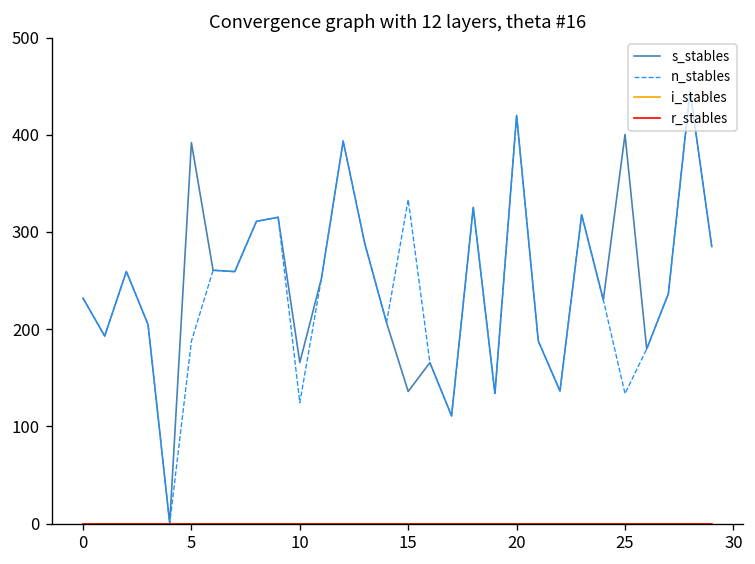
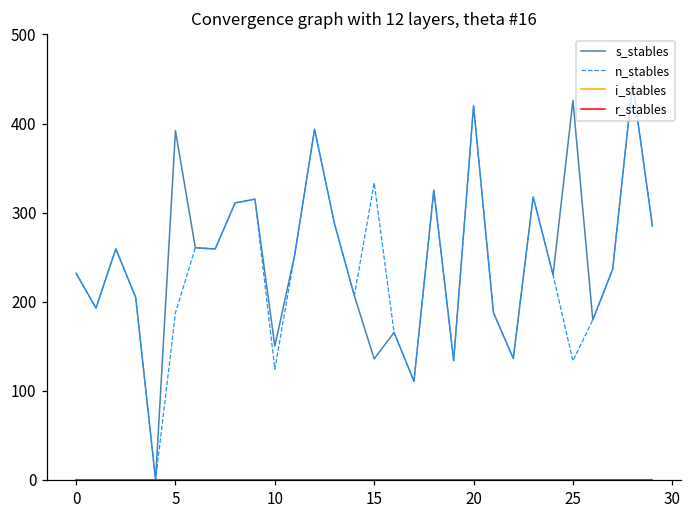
  {
    "s_stables": {
      "5": 390,
-     "10": 170,
+     "10": 150,
      "15": 140,
-     "25": 400
+     "25": 430
    },
    "n_stables": {
      "5": 190,
      "10": 120,
      "15": 330,
      "25": 130
    },
    "r_stables": {
      "0": 0,
      "5": 0,
      "10": 0,
      "15": 0,
      "20": 0,
      "25": 0
    }
  }
